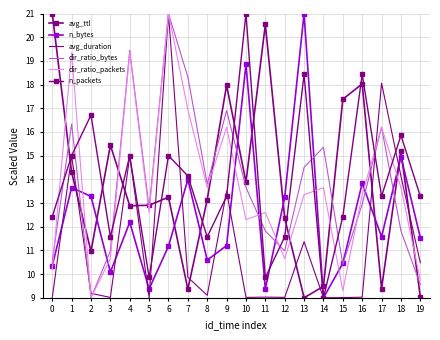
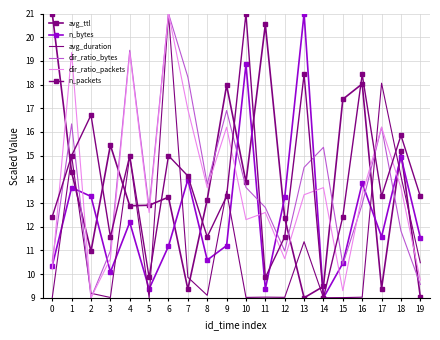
  {
    "n_bytes": {
      "0": 10.4,
      "1": 13.7,
      "2": 13.3,
      "3": 10.1,
      "4": 12.2,
      "5": 9.4,
      "6": 11.2,
      "7": 14.0,
      "8": 10.6,
      "9": 11.2,
      "10": 18.9,
      "11": 9.4,
      "12": 13.2,
      "13": 21.0,
      "16": 13.8,
      "17": 11.6,
      "18": 15.0,
      "19": 11.5
    },
    "dir_ratio_bytes": {
      "0": 10.6,
      "1": 16.3,
      "3": 11.0,
      "7": 18.3,
      "8": 13.8,
      "9": 16.9,
      "10": 13.7,
-     "11": 11.8,
+     "11": 12.8,
      "12": 11.0,
      "13": 14.5,
      "14": 15.4,
      "16": 13.0,
      "18": 11.8,
      "19": 9.6
    },
    "dir_ratio_packets": {
      "0": 10.2,
      "1": 19.4,
      "3": 10.7,
      "5": 12.6,
      "7": 17.0,
      "8": 13.7,
      "9": 16.2,
      "10": 12.3,
      "11": 12.6,
      "12": 10.7,
      "13": 13.4,
      "14": 13.7,
      "15": 9.3,
      "16": 13.4,
      "18": 13.7,
      "19": 9.8
    }
  }
